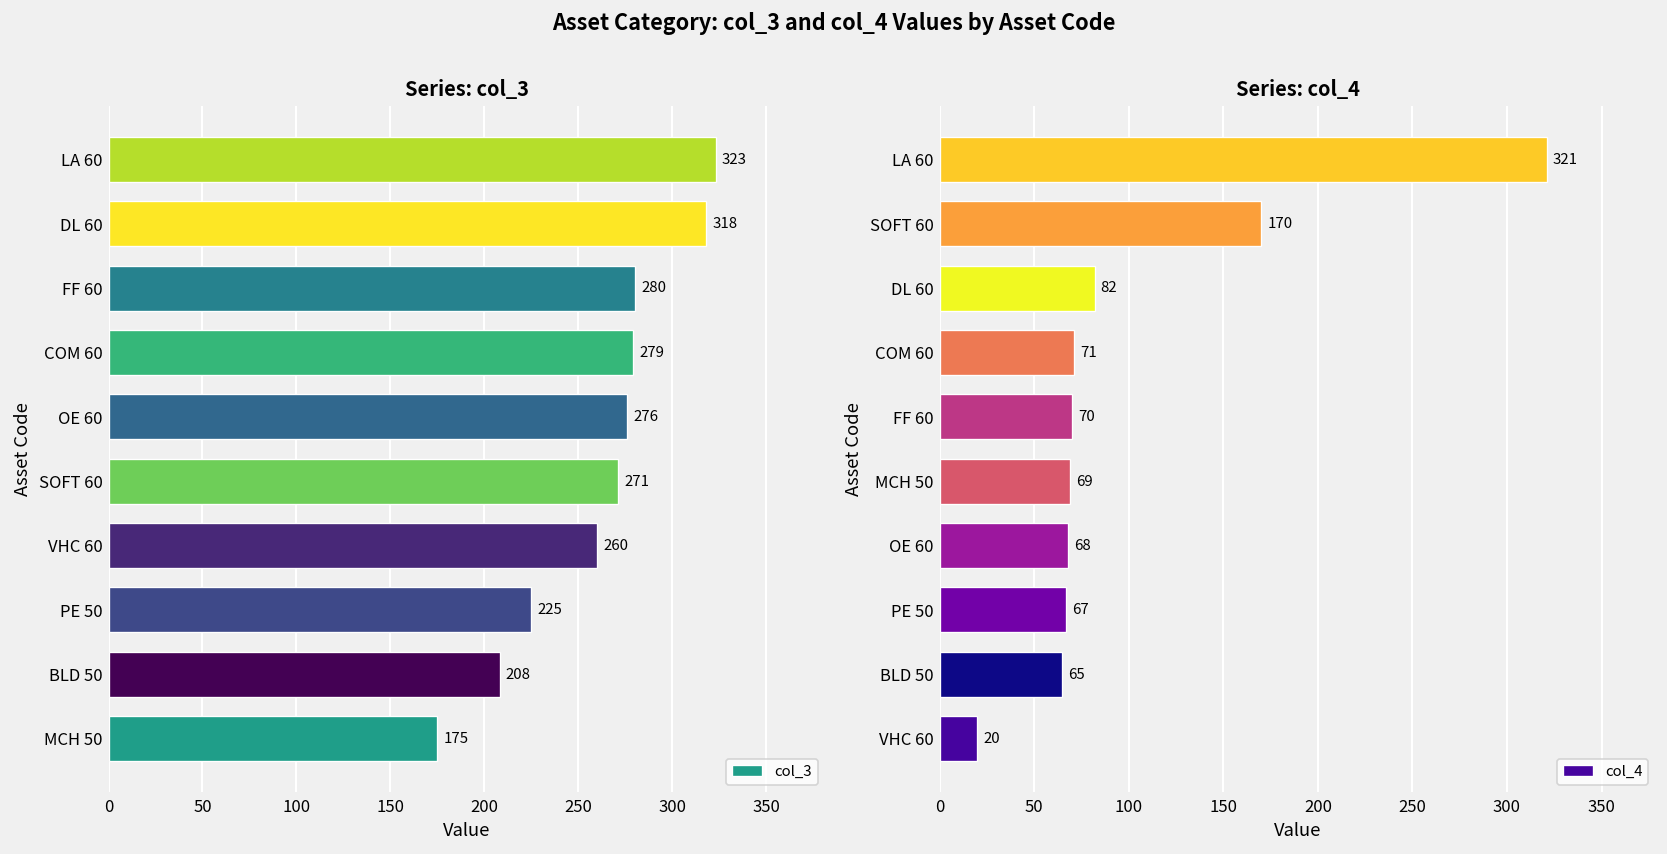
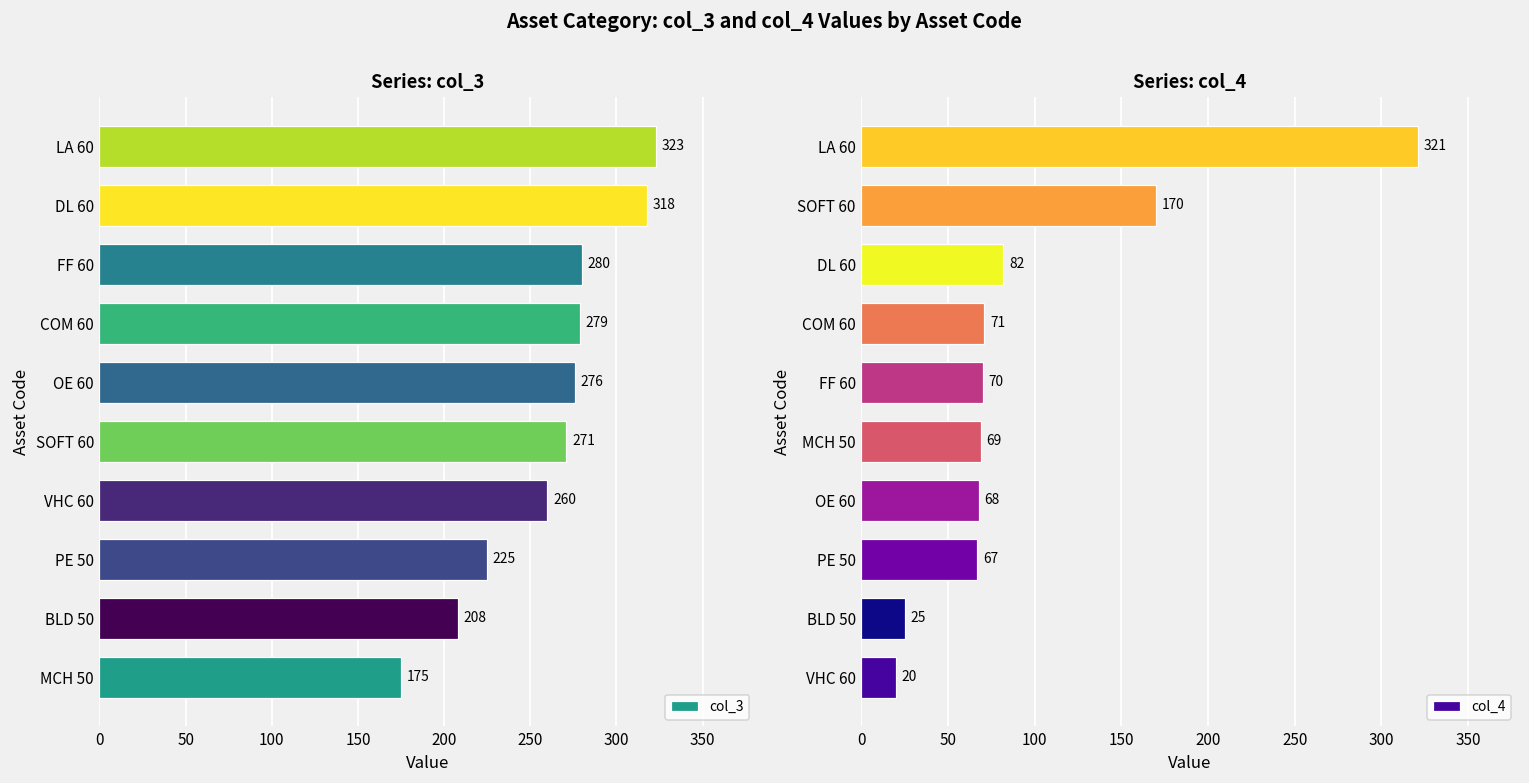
  {
    "Series: col_3": {
      "LA 60": 323,
      "DL 60": 318,
      "FF 60": 280,
      "COM 60": 279,
      "OE 60": 276,
      "SOFT 60": 271,
      "VHC 60": 260,
      "PE 50": 225,
      "BLD 50": 208,
      "MCH 50": 175
    },
    "Series: col_4": {
      "LA 60": 321,
      "SOFT 60": 170,
      "DL 60": 82,
      "COM 60": 71,
      "FF 60": 70,
      "MCH 50": 69,
      "OE 60": 68,
      "PE 50": 67,
-     "BLD 50": 65,
+     "BLD 50": 25,
      "VHC 60": 20
    }
  }
